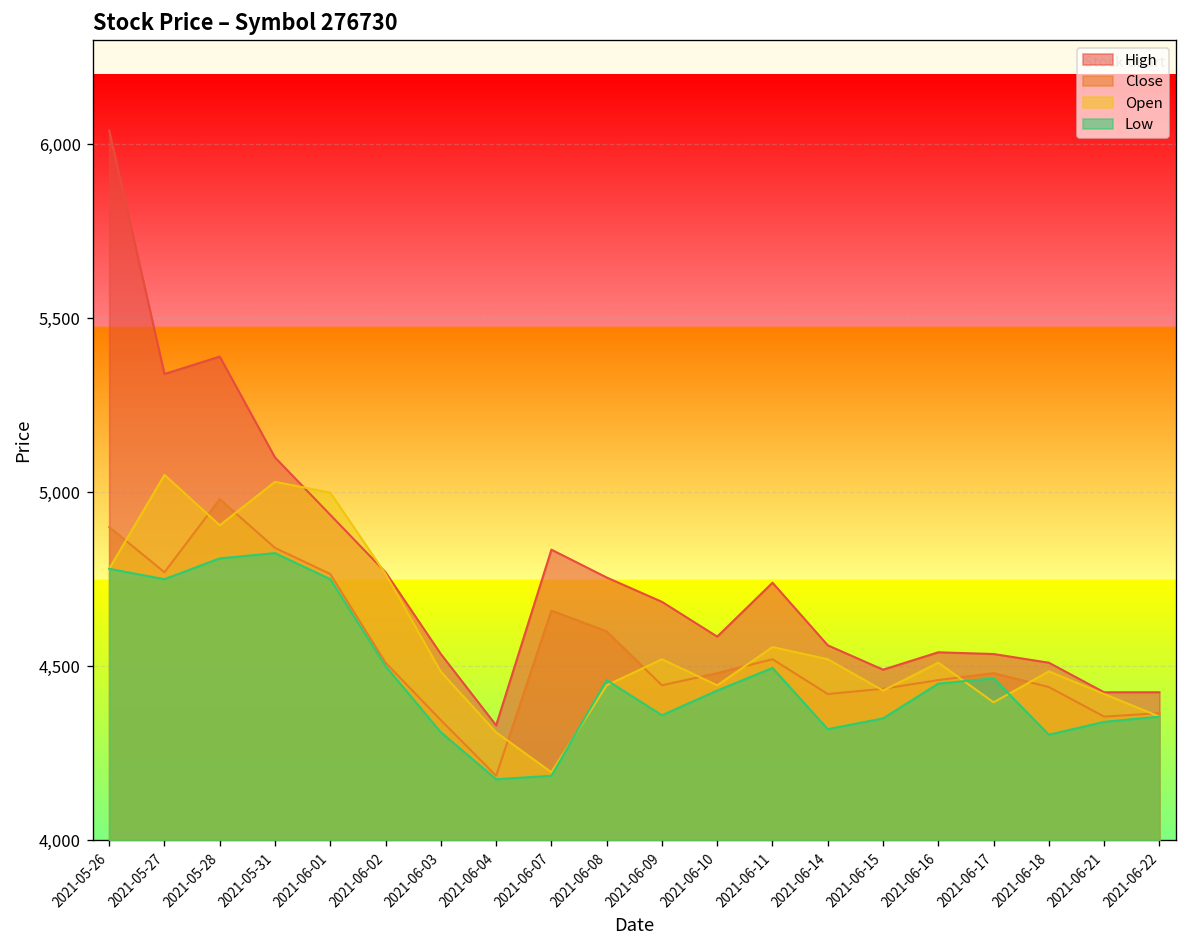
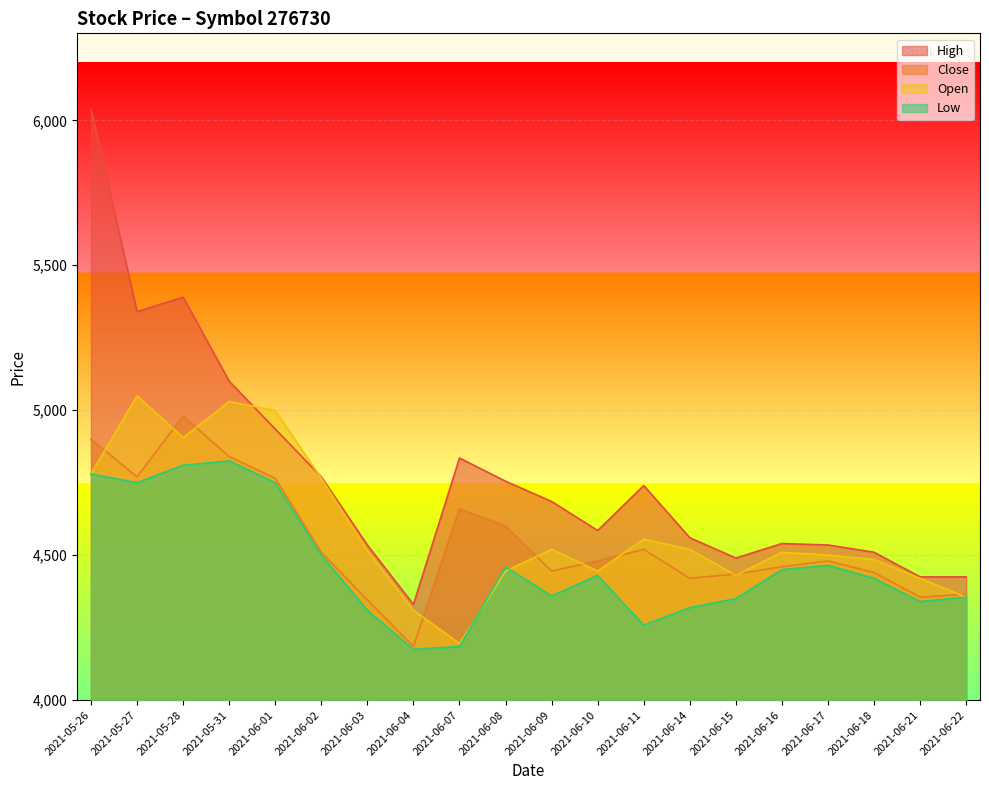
  {
    "Open": {
      "2021-05-27": "5,050",
      "2021-05-28": "4,910",
      "2021-05-31": "5,030",
      "2021-06-01": "5,000",
-     "2021-06-03": "4,480",
+     "2021-06-03": "4,520",
      "2021-06-04": "4,310",
      "2021-06-07": "4,200",
      "2021-06-08": "4,450",
      "2021-06-09": "4,520",
      "2021-06-10": "4,450",
      "2021-06-11": "4,560",
      "2021-06-14": "4,520",
      "2021-06-16": "4,510",
-     "2021-06-17": "4,400",
+     "2021-06-17": "4,500",
      "2021-06-18": "4,490"
    },
    "Low": {
      "2021-05-27": "4,750",
      "2021-05-28": "4,810",
      "2021-05-31": "4,830",
      "2021-06-01": "4,750",
      "2021-06-02": "4,500",
      "2021-06-03": "4,310",
      "2021-06-04": "4,180",
      "2021-06-07": "4,190",
      "2021-06-08": "4,460",
      "2021-06-09": "4,360",
      "2021-06-10": "4,430",
-     "2021-06-11": "4,500",
+     "2021-06-11": "4,260",
      "2021-06-14": "4,320",
      "2021-06-15": "4,350",
      "2021-06-16": "4,450",
      "2021-06-17": "4,470",
-     "2021-06-18": "4,300",
+     "2021-06-18": "4,420",
      "2021-06-21": "4,340"
    }
  }
